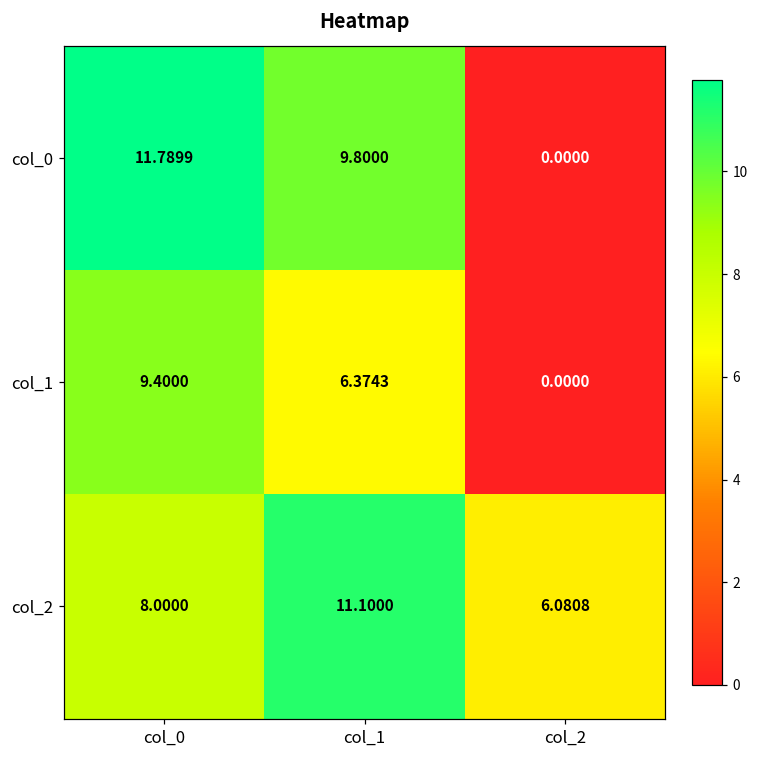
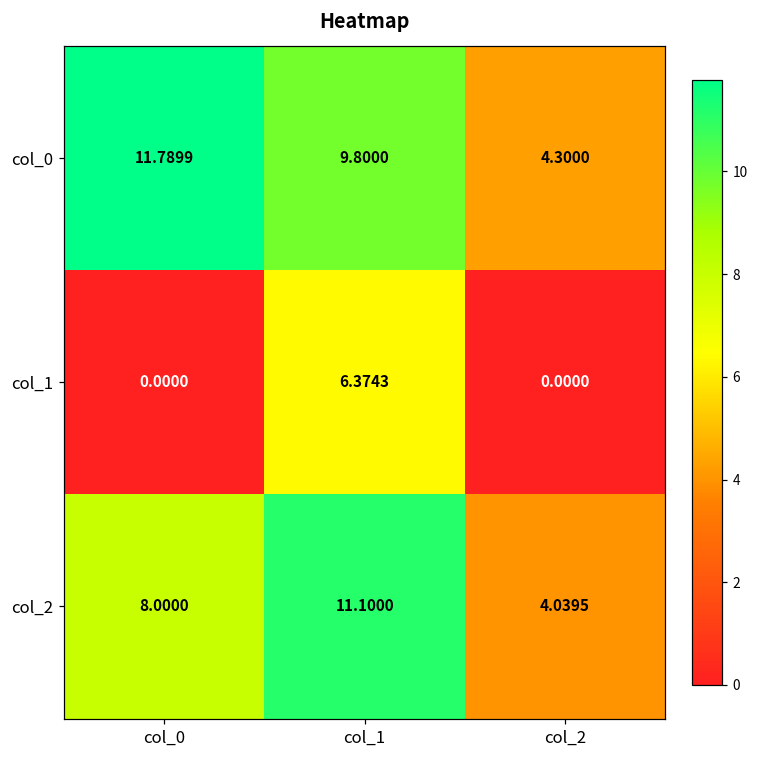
  {
    "col_0": {
      "col_0": 11.7899,
      "col_1": 9.8000,
-     "col_2": 0.0000
+     "col_2": 4.3000
    },
    "col_1": {
-     "col_0": 9.4000,
+     "col_0": 0.0000,
      "col_1": 6.3743,
      "col_2": 0.0000
    },
    "col_2": {
      "col_0": 8.0000,
      "col_1": 11.1000,
-     "col_2": 6.0808
+     "col_2": 4.0395
    }
  }
